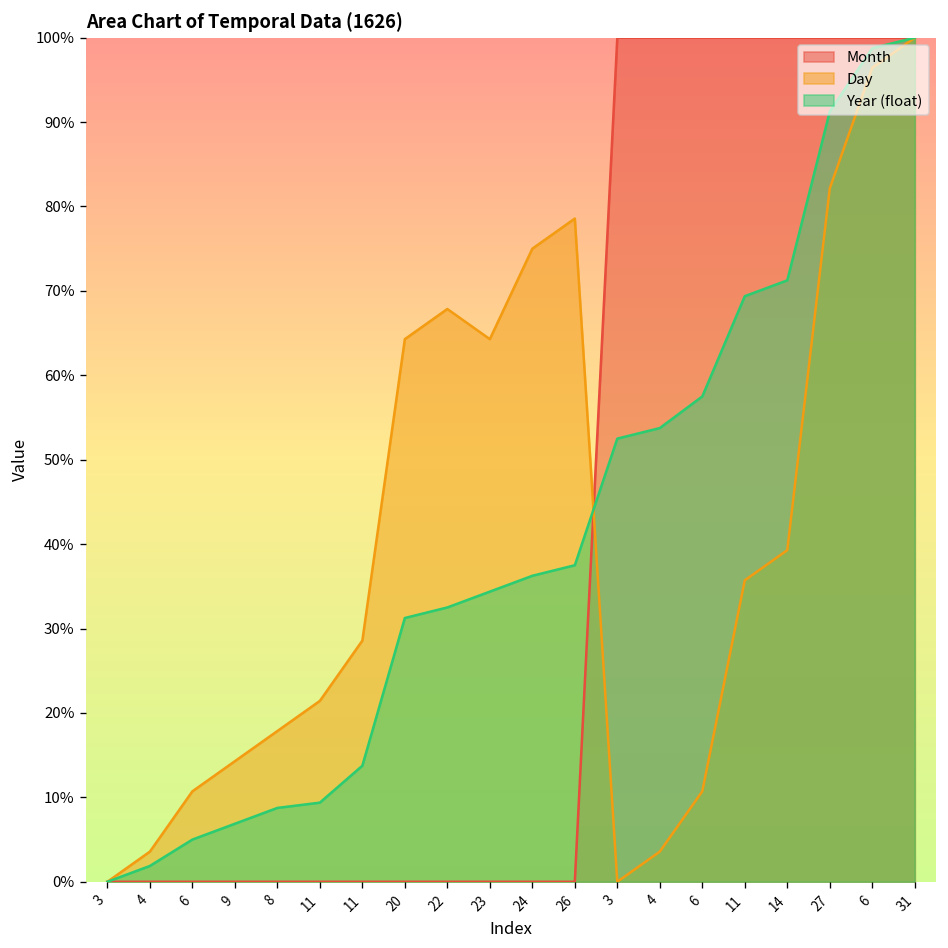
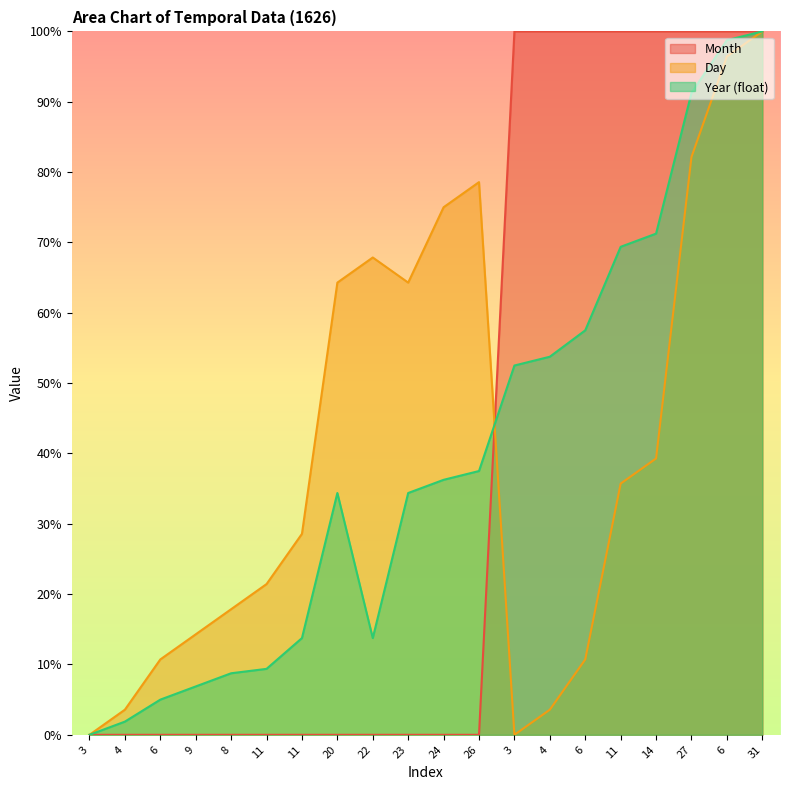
  {
    "Month": {
      "9": "0%",
      "8": "0%",
      "20": "0%",
      "22": "0%",
      "23": "0%",
      "24": "0%",
      "26": "0%",
      "14": "100%",
      "27": "100%"
    },
    "Day": {
      "9": "14%",
      "8": "18%",
      "20": "64%",
      "22": "68%",
      "23": "64%",
      "24": "75%",
      "26": "79%",
      "14": "39%",
      "27": "82%"
    },
    "Year (float)": {
      "9": "7%",
      "8": "9%",
-     "20": "31%",
-     "22": "32%",
+     "20": "34%",
+     "22": "14%",
      "23": "34%",
      "24": "36%",
      "26": "38%",
      "14": "71%"
    }
  }
